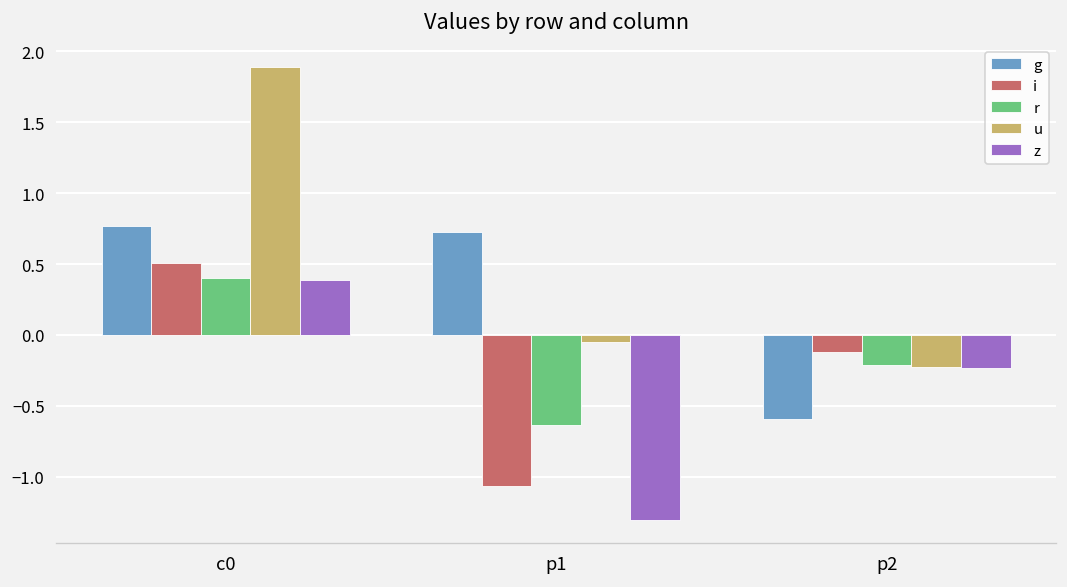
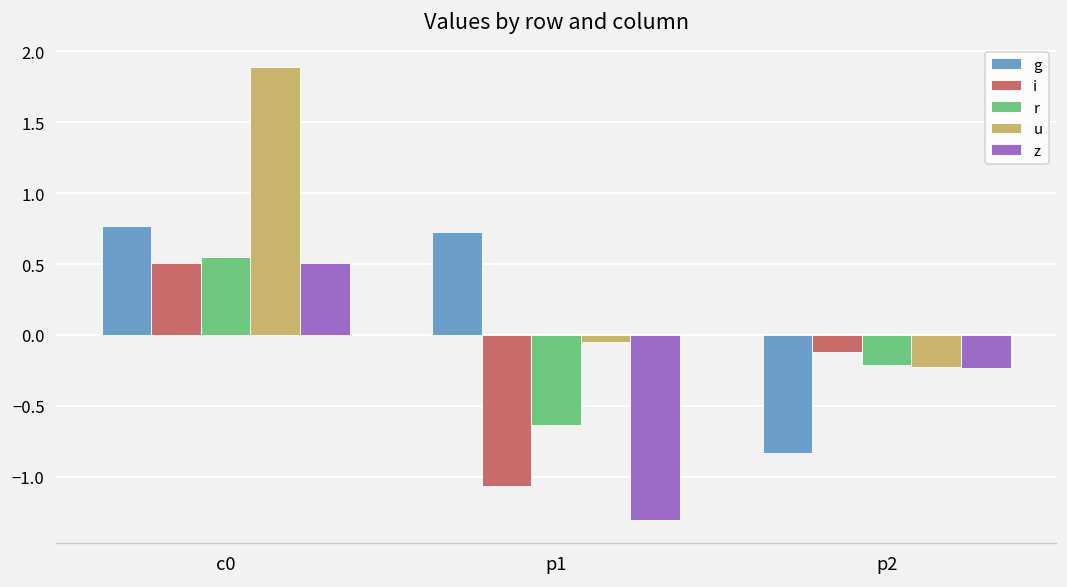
  {
    "g": {
      "c0": 0.77,
      "p1": 0.73,
-     "p2": -0.59
+     "p2": -0.83
    },
    "i": {
      "c0": 0.50,
      "p1": -1.06,
      "p2": -0.12
    },
    "r": {
-     "c0": 0.40,
+     "c0": 0.55,
      "p1": -0.64,
      "p2": -0.21
    },
    "u": {
      "c0": 1.89,
      "p1": -0.05,
      "p2": -0.23
    },
    "z": {
-     "c0": 0.39,
+     "c0": 0.51,
      "p1": -1.31,
      "p2": -0.23
    }
  }
